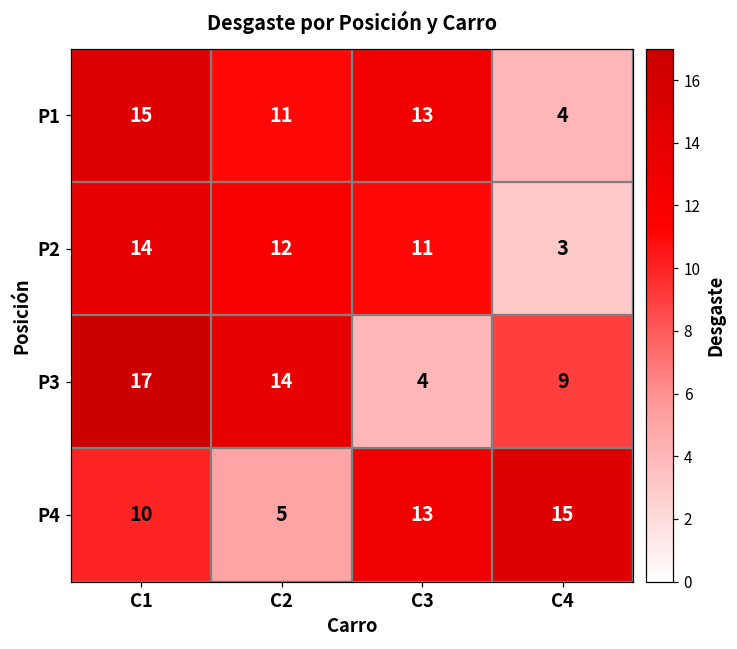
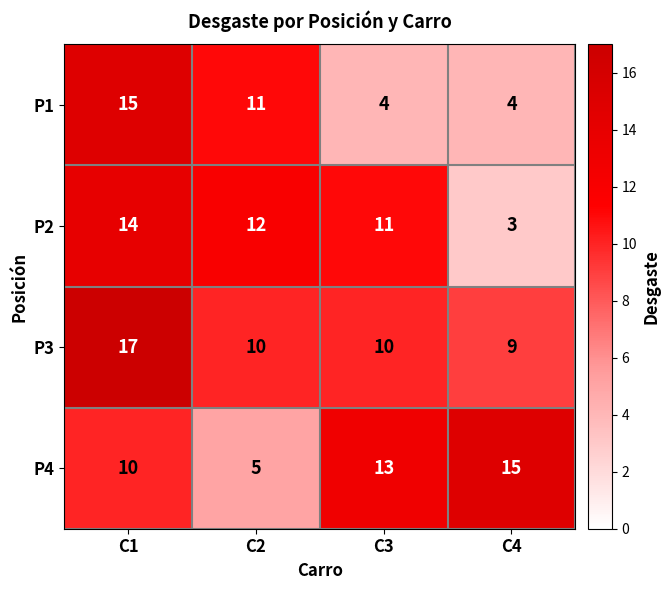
  {
    "P1": {
      "C1": 15,
      "C2": 11,
-     "C3": 13,
+     "C3": 4,
      "C4": 4
    },
    "P2": {
      "C1": 14,
      "C2": 12,
      "C3": 11,
      "C4": 3
    },
    "P3": {
      "C1": 17,
-     "C2": 14,
-     "C3": 4,
+     "C2": 10,
+     "C3": 10,
      "C4": 9
    },
    "P4": {
      "C1": 10,
      "C2": 5,
      "C3": 13,
      "C4": 15
    }
  }
